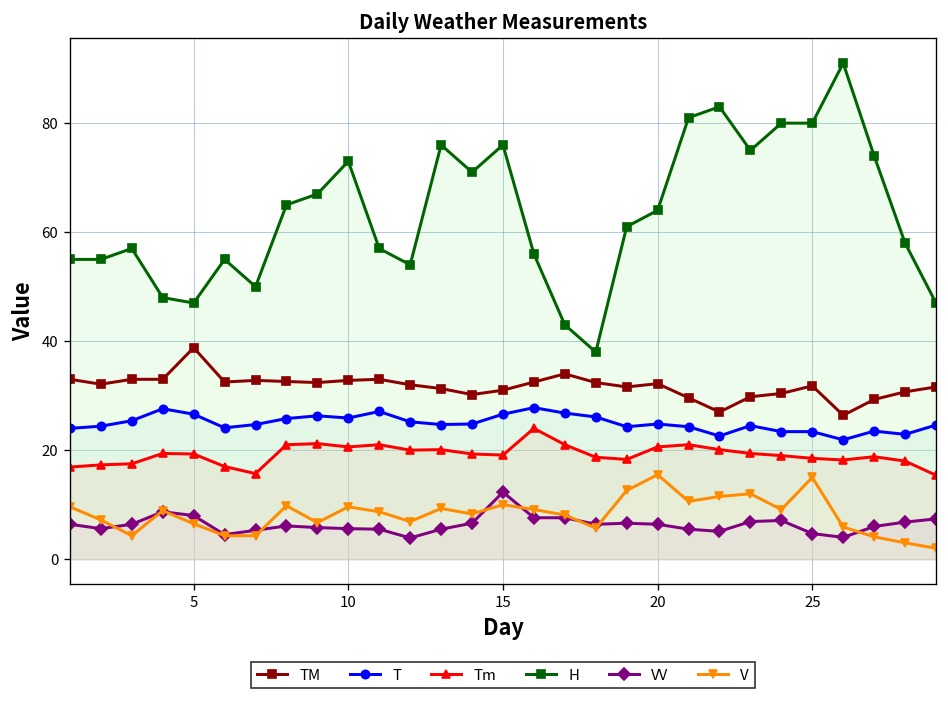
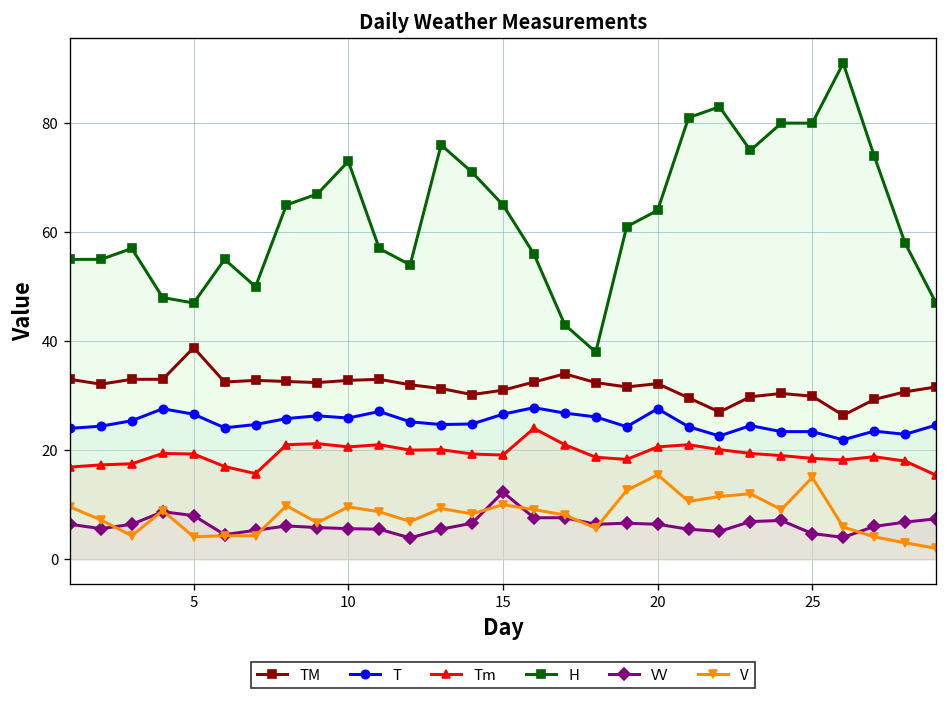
  {
    "TM": {
      "5": 39,
      "10": 33,
      "15": 31,
      "20": 32,
-     "25": 32
+     "25": 30
    },
    "T": {
      "5": 27,
      "10": 26,
      "15": 27,
-     "20": 25,
+     "20": 28,
      "25": 23
    },
    "Tm": {
      "5": 19,
      "10": 21,
      "15": 19,
      "20": 21,
      "25": 19
    },
    "H": {
      "5": 47,
      "10": 73,
-     "15": 76,
+     "15": 65,
      "20": 64,
      "25": 80
    },
    "VV": {
      "5": 8,
      "10": 6,
      "15": 12,
      "20": 6,
      "25": 5
    },
    "V": {
-     "5": 7,
+     "5": 4,
      "10": 10,
      "15": 10,
      "20": 16,
      "25": 15
    }
  }
